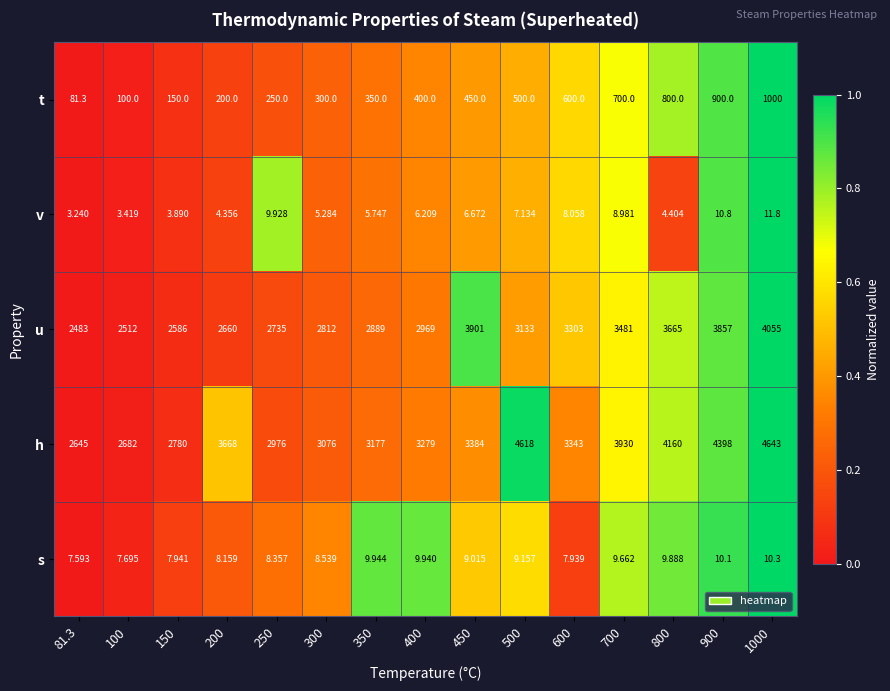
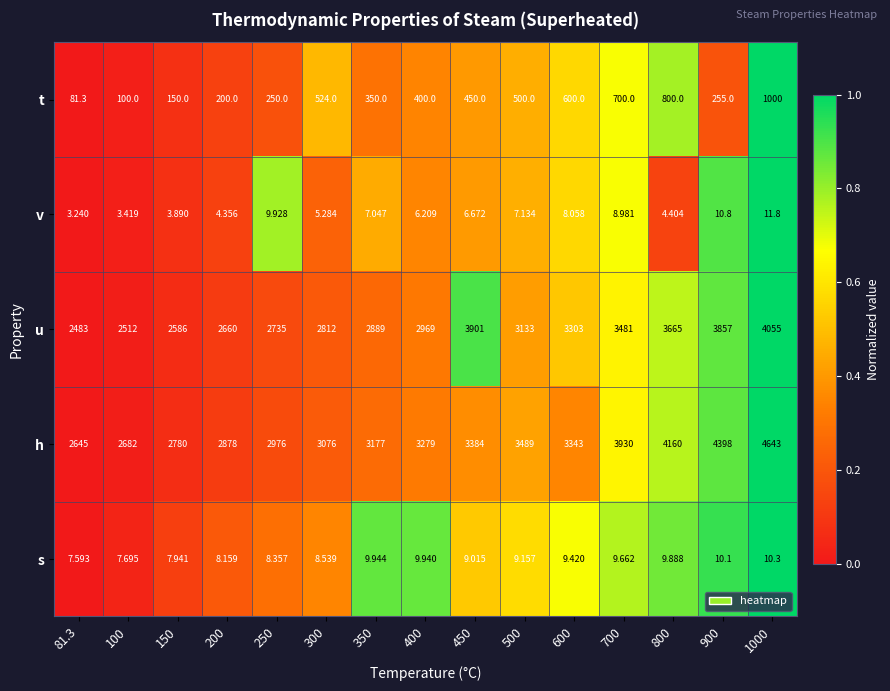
  {
    "t": {
      "81.3": 81.3,
      "100": 100.0,
      "150": 150.0,
      "200": 200.0,
      "250": 250.0,
-     "300": 300.0,
+     "300": 524.0,
      "350": 350.0,
      "400": 400.0,
      "450": 450.0,
      "500": 500.0,
      "600": 600.0,
      "700": 700.0,
      "800": 800.0,
-     "900": 900.0,
+     "900": 255.0,
      "1000": 1000
    },
    "v": {
      "81.3": 3.240,
      "100": 3.419,
      "150": 3.890,
      "200": 4.356,
      "250": 9.928,
      "300": 5.284,
-     "350": 5.747,
+     "350": 7.047,
      "400": 6.209,
      "450": 6.672,
      "500": 7.134,
      "600": 8.058,
      "700": 8.981,
      "800": 4.404,
      "900": 10.8,
      "1000": 11.8
    },
    "u": {
      "81.3": 2483,
      "100": 2512,
      "150": 2586,
      "200": 2660,
      "250": 2735,
      "300": 2812,
      "350": 2889,
      "400": 2969,
      "450": 3901,
      "500": 3133,
      "600": 3303,
      "700": 3481,
      "800": 3665,
      "900": 3857,
      "1000": 4055
    },
    "h": {
      "81.3": 2645,
      "100": 2682,
      "150": 2780,
-     "200": 3668,
+     "200": 2878,
      "250": 2976,
      "300": 3076,
      "350": 3177,
      "400": 3279,
      "450": 3384,
-     "500": 4618,
+     "500": 3489,
      "600": 3343,
      "700": 3930,
      "800": 4160,
      "900": 4398,
      "1000": 4643
    },
    "s": {
      "81.3": 7.593,
      "100": 7.695,
      "150": 7.941,
      "200": 8.159,
      "250": 8.357,
      "300": 8.539,
      "350": 9.944,
      "400": 9.940,
      "450": 9.015,
      "500": 9.157,
-     "600": 7.939,
+     "600": 9.420,
      "700": 9.662,
      "800": 9.888,
      "900": 10.1,
      "1000": 10.3
    }
  }
